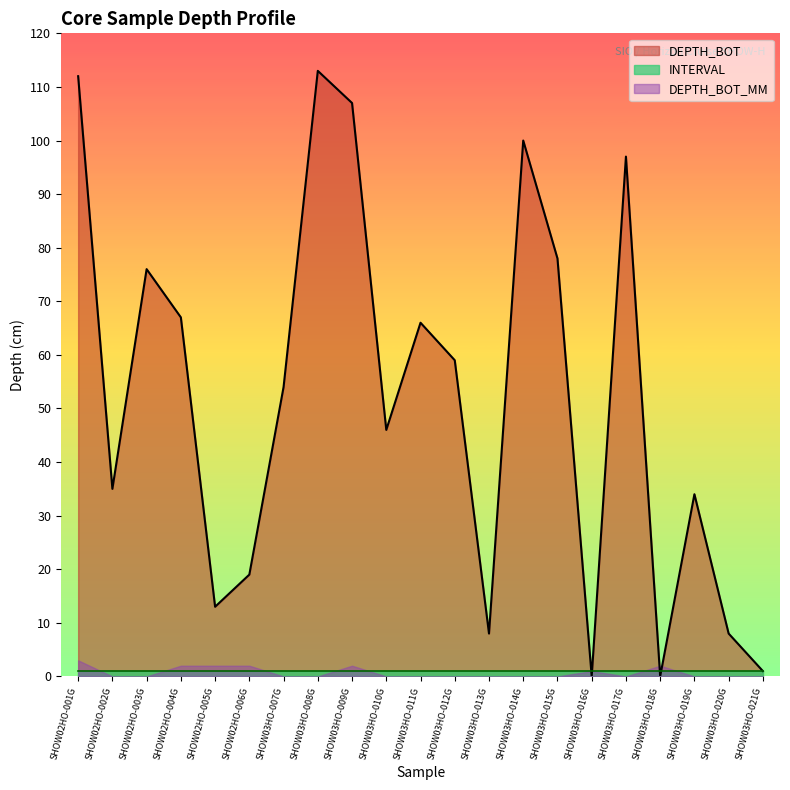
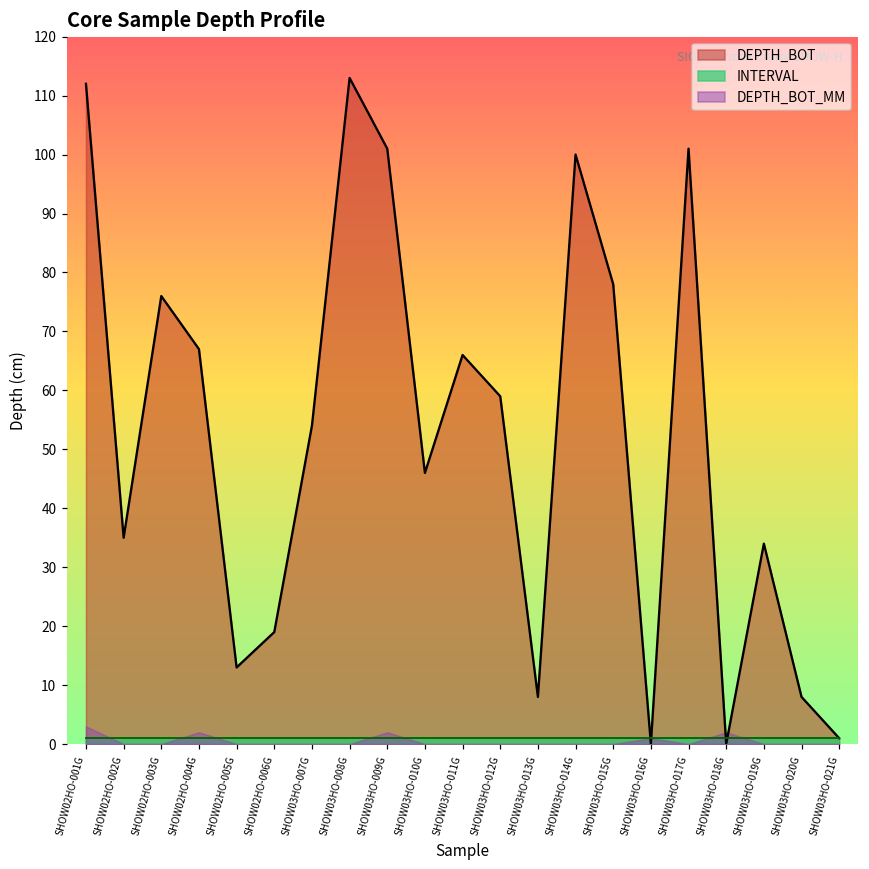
  {
    "DEPTH_BOT": {
      "SHOW02HO-001G": 112,
      "SHOW02HO-002G": 35,
      "SHOW02HO-003G": 76,
      "SHOW02HO-004G": 67,
      "SHOW02HO-005G": 13,
      "SHOW02HO-006G": 19,
      "SHOW03HO-007G": 54,
      "SHOW03HO-008G": 113,
-     "SHOW03HO-009G": 107,
+     "SHOW03HO-009G": 101,
      "SHOW03HO-010G": 46,
      "SHOW03HO-011G": 66,
      "SHOW03HO-012G": 59,
      "SHOW03HO-013G": 8,
      "SHOW03HO-014G": 100,
      "SHOW03HO-015G": 78,
      "SHOW03HO-016G": 0,
-     "SHOW03HO-017G": 97,
+     "SHOW03HO-017G": 101,
      "SHOW03HO-018G": 0,
      "SHOW03HO-019G": 34,
      "SHOW03HO-020G": 8
    },
    "INTERVAL": {
      "SHOW02HO-001G": 1,
      "SHOW02HO-002G": 1,
      "SHOW02HO-003G": 1,
      "SHOW02HO-004G": 1,
      "SHOW02HO-005G": 1,
      "SHOW02HO-006G": 1,
      "SHOW03HO-007G": 1,
      "SHOW03HO-008G": 1,
      "SHOW03HO-009G": 1,
      "SHOW03HO-010G": 1,
      "SHOW03HO-011G": 1,
      "SHOW03HO-012G": 1,
      "SHOW03HO-013G": 1,
      "SHOW03HO-014G": 1,
      "SHOW03HO-015G": 1,
      "SHOW03HO-017G": 1,
      "SHOW03HO-018G": 1,
      "SHOW03HO-019G": 1,
      "SHOW03HO-020G": 1
    },
    "DEPTH_BOT_MM": {
      "SHOW02HO-001G": 3,
      "SHOW02HO-002G": 0,
      "SHOW02HO-003G": 0,
      "SHOW02HO-004G": 2,
-     "SHOW02HO-005G": 2,
-     "SHOW02HO-006G": 2,
+     "SHOW02HO-005G": 0,
+     "SHOW02HO-006G": 0,
      "SHOW03HO-007G": 0,
      "SHOW03HO-008G": 0,
      "SHOW03HO-009G": 2,
      "SHOW03HO-010G": 0,
      "SHOW03HO-011G": 0,
      "SHOW03HO-012G": 0,
      "SHOW03HO-013G": 0,
      "SHOW03HO-014G": 0,
      "SHOW03HO-015G": 0,
      "SHOW03HO-017G": 0,
      "SHOW03HO-018G": 2,
      "SHOW03HO-019G": 0,
      "SHOW03HO-020G": 0,
      "SHOW03HO-021G": 0
    }
  }
